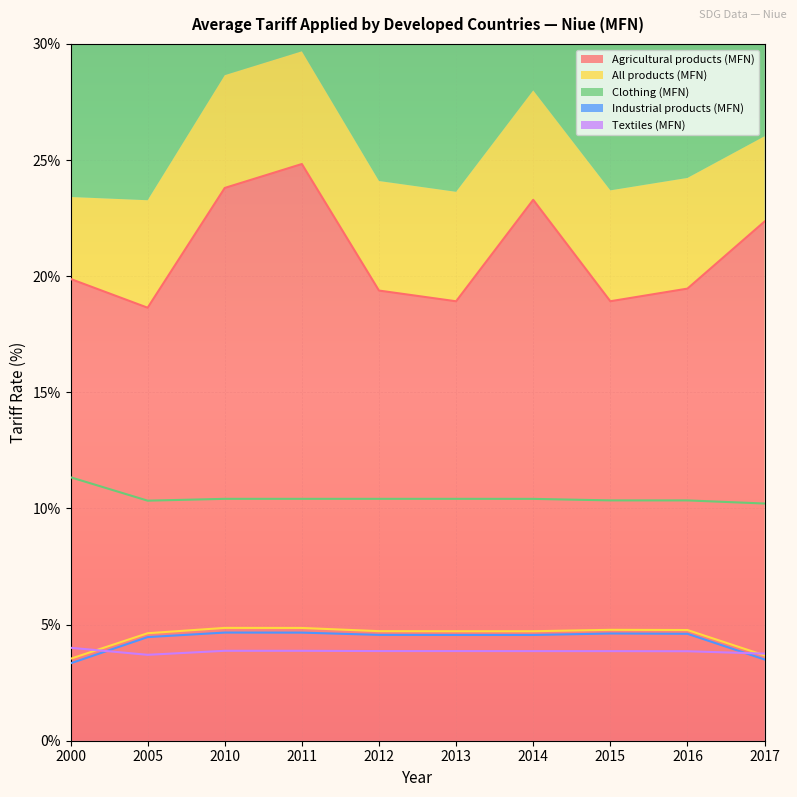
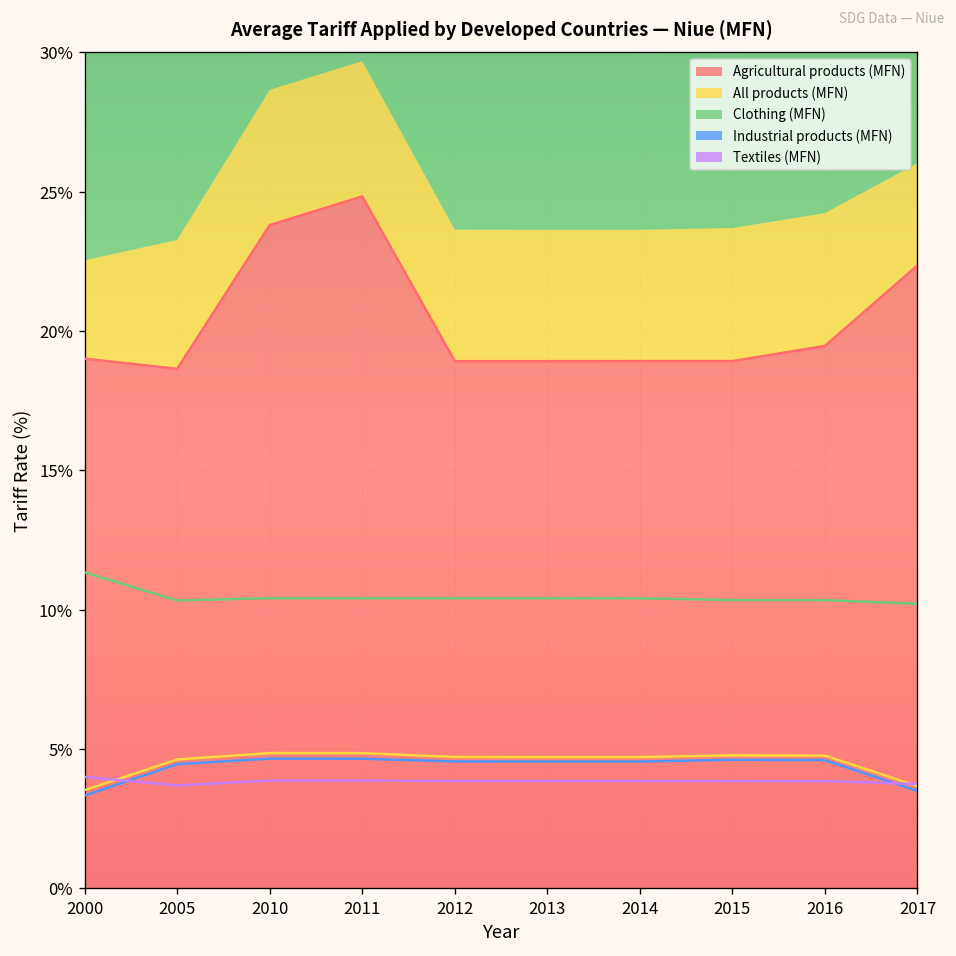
  {
    "Agricultural products (MFN)": {
-     "2000": "19.9%",
+     "2000": "19.0%",
      "2005": "18.6%",
      "2010": "23.8%",
      "2011": "24.8%",
-     "2012": "19.4%",
+     "2012": "18.9%",
      "2013": "18.9%",
-     "2014": "23.3%",
+     "2014": "18.9%",
      "2015": "18.9%",
      "2016": "19.5%",
      "2017": "22.4%"
    }
  }
